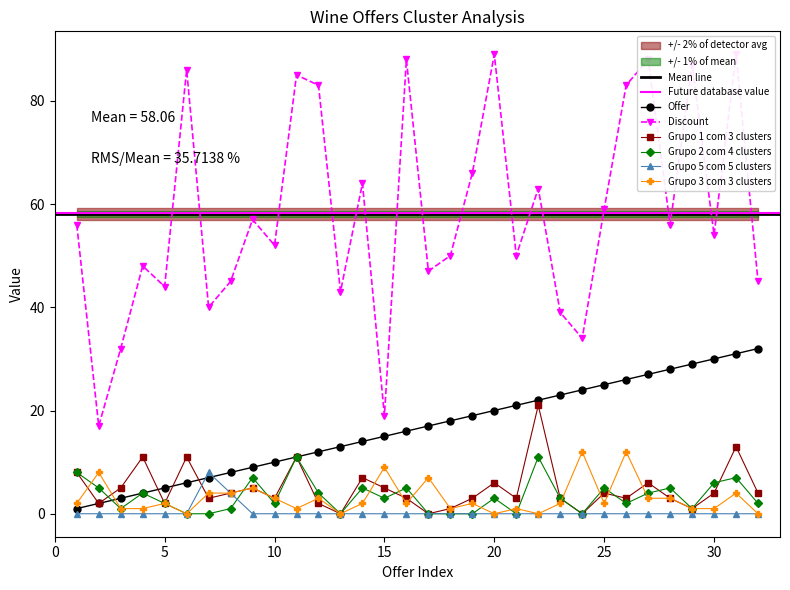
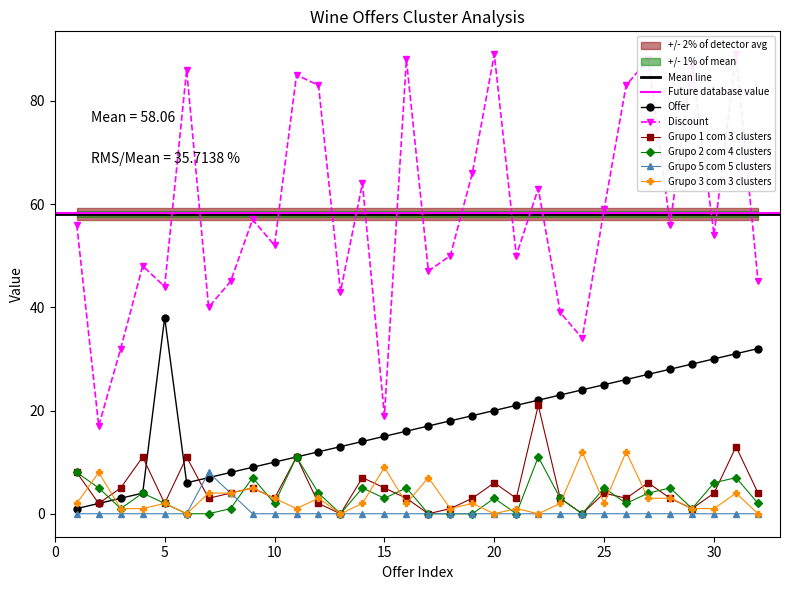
  {
    "Offer": {
-     "5": 5,
+     "5": 38,
      "10": 10,
      "15": 15,
      "20": 20,
      "25": 25,
      "30": 30
    },
    "Discount": {
      "5": 44,
      "10": 52,
      "15": 19,
      "20": 89,
      "30": 54
    },
    "Grupo 5 com 5 clusters": {
      "5": 0,
      "10": 0,
      "15": 0,
      "25": 0,
      "30": 0
    },
    "Grupo 3 com 3 clusters": {
      "15": 9,
      "25": 2,
      "30": 1
    }
  }
